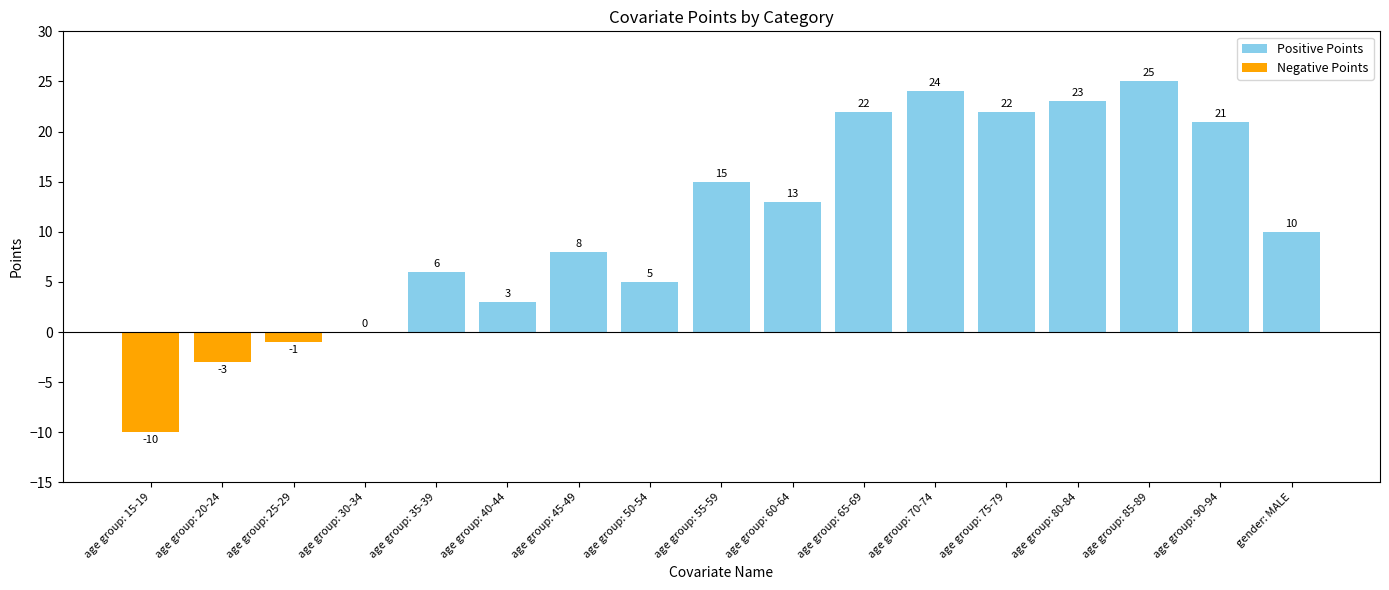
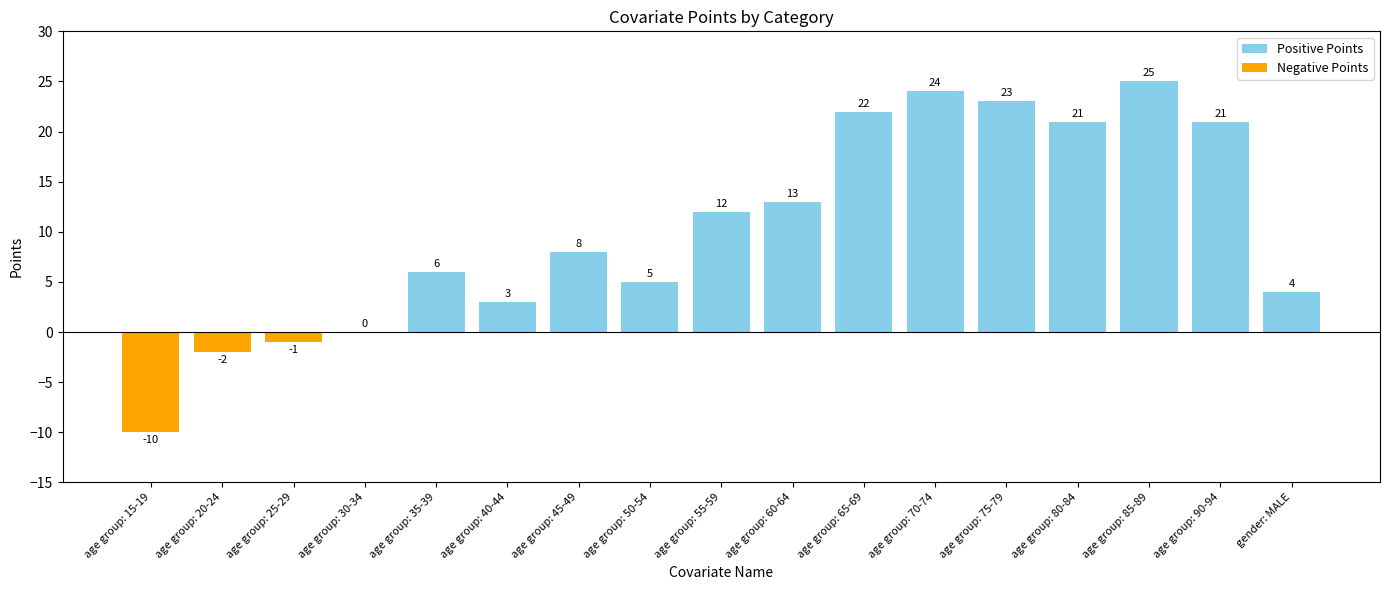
  {
    "Positive Points": {
      "age group: 30-34": 0,
      "age group: 35-39": 6,
      "age group: 40-44": 3,
      "age group: 45-49": 8,
      "age group: 50-54": 5,
-     "age group: 55-59": 15,
+     "age group: 55-59": 12,
      "age group: 60-64": 13,
      "age group: 65-69": 22,
      "age group: 70-74": 24,
-     "age group: 75-79": 22,
-     "age group: 80-84": 23,
+     "age group: 75-79": 23,
+     "age group: 80-84": 21,
      "age group: 85-89": 25,
      "age group: 90-94": 21,
-     "gender: MALE": 10
+     "gender: MALE": 4
    },
    "Negative Points": {
      "age group: 15-19": -10,
-     "age group: 20-24": -3,
+     "age group: 20-24": -2,
      "age group: 25-29": -1,
      "age group: 30-34": 0
    }
  }
